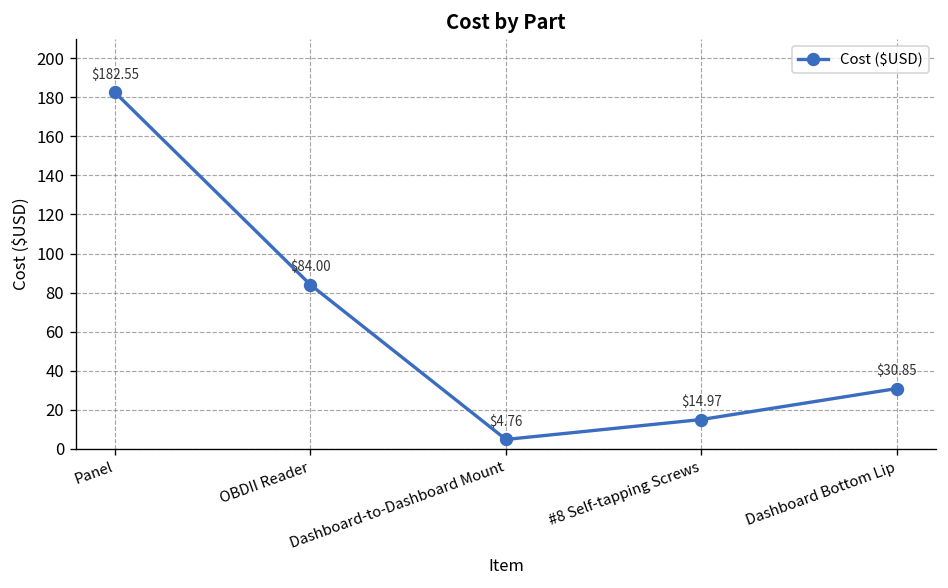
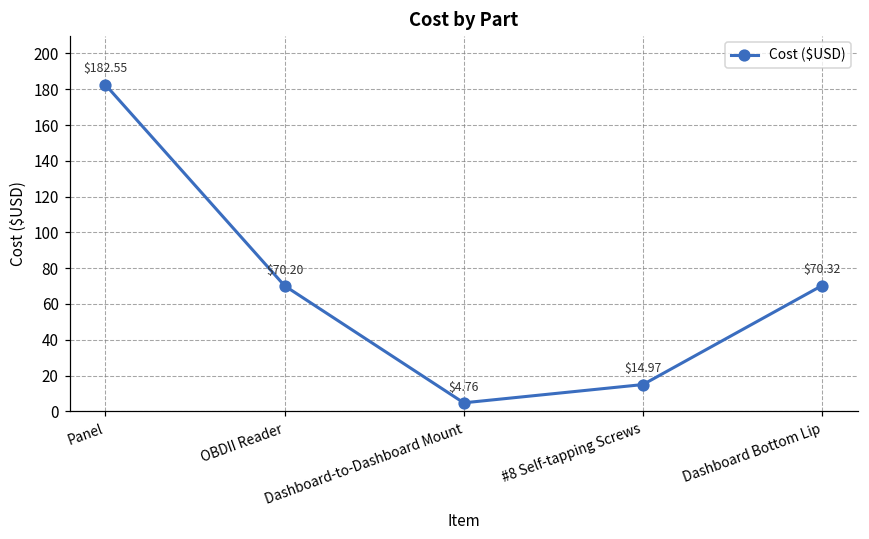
  {
    "Panel": "$182.55",
-   "OBDII Reader": "$84.00",
+   "OBDII Reader": "$70.20",
    "Dashboard-to-Dashboard Mount": "$4.76",
    "#8 Self-tapping Screws": "$14.97",
-   "Dashboard Bottom Lip": "$30.85"
+   "Dashboard Bottom Lip": "$70.32"
  }
